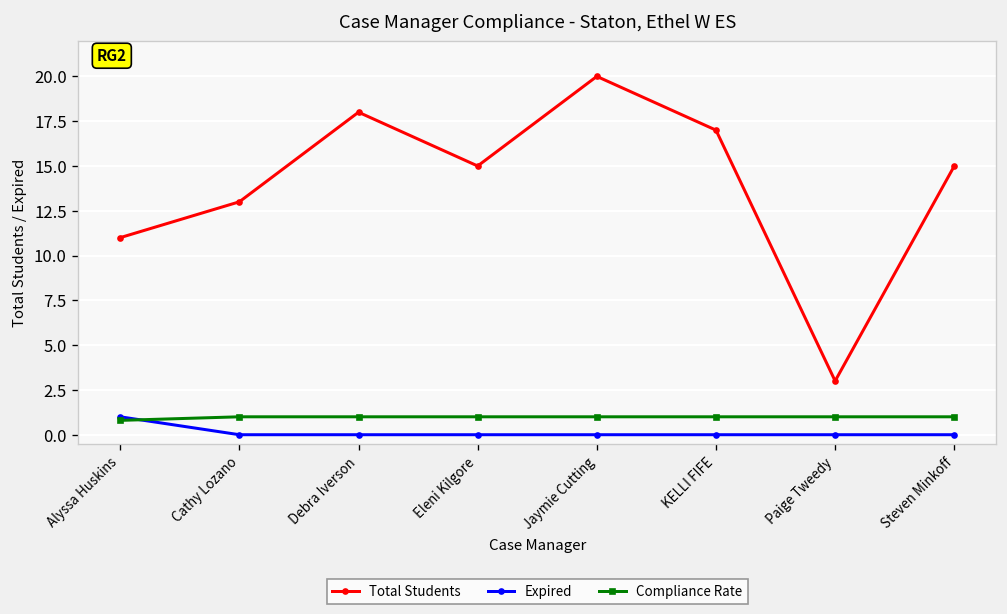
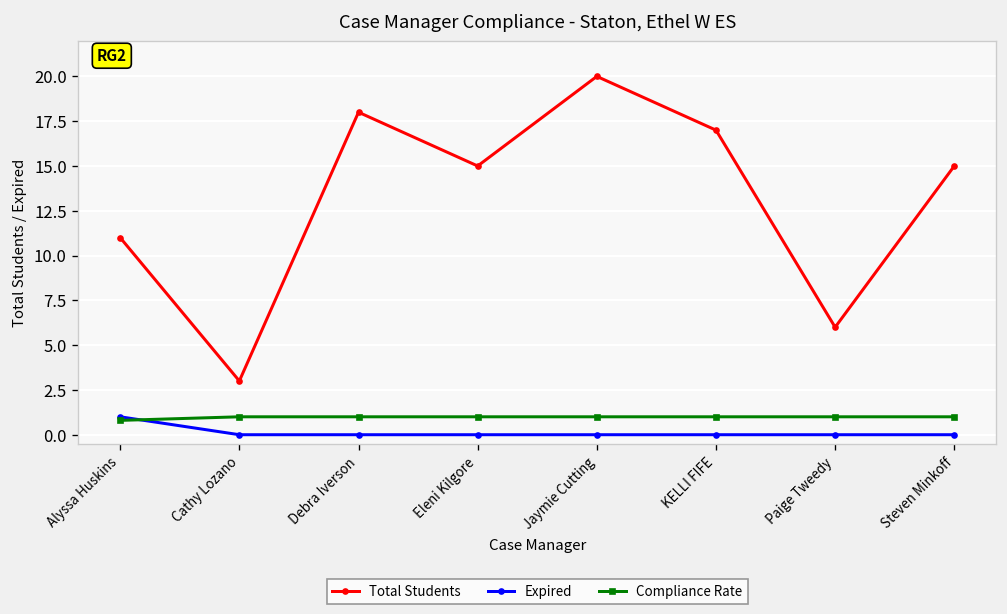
  {
    "Total Students": {
      "Alyssa Huskins": 11,
-     "Cathy Lozano": 13,
+     "Cathy Lozano": 3,
      "Debra Iverson": 18,
      "Eleni Kilgore": 15,
      "Jaymie Cutting": 20,
      "KELLI FIFE": 17,
-     "Paige Tweedy": 3,
+     "Paige Tweedy": 6,
      "Steven Minkoff": 15
    },
    "Expired": {
      "Alyssa Huskins": 1,
      "Cathy Lozano": 0,
      "Debra Iverson": 0,
      "Eleni Kilgore": 0,
      "Jaymie Cutting": 0,
      "KELLI FIFE": 0,
      "Paige Tweedy": 0,
      "Steven Minkoff": 0
    },
    "Compliance Rate": {
      "Alyssa Huskins": 0.8,
      "Cathy Lozano": 1,
      "Debra Iverson": 1,
      "Eleni Kilgore": 1,
      "Jaymie Cutting": 1,
      "KELLI FIFE": 1,
      "Paige Tweedy": 1,
      "Steven Minkoff": 1
    }
  }
